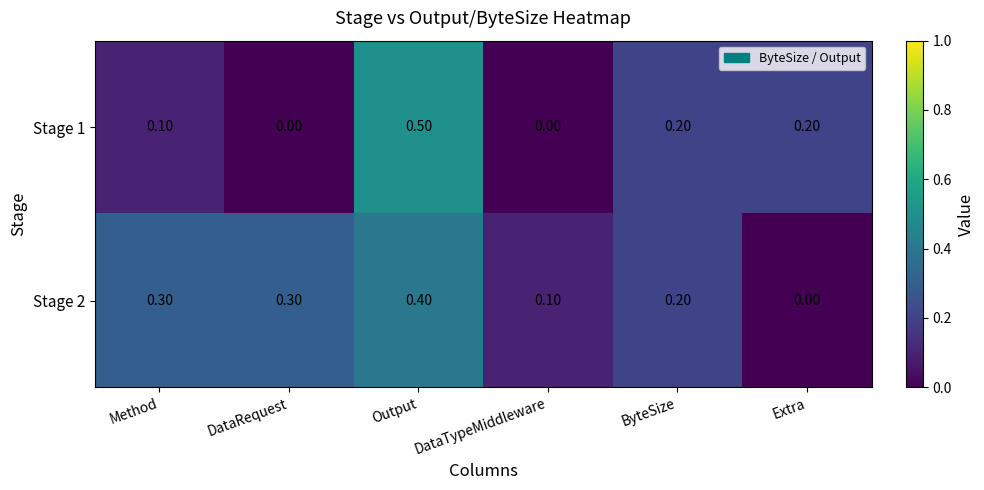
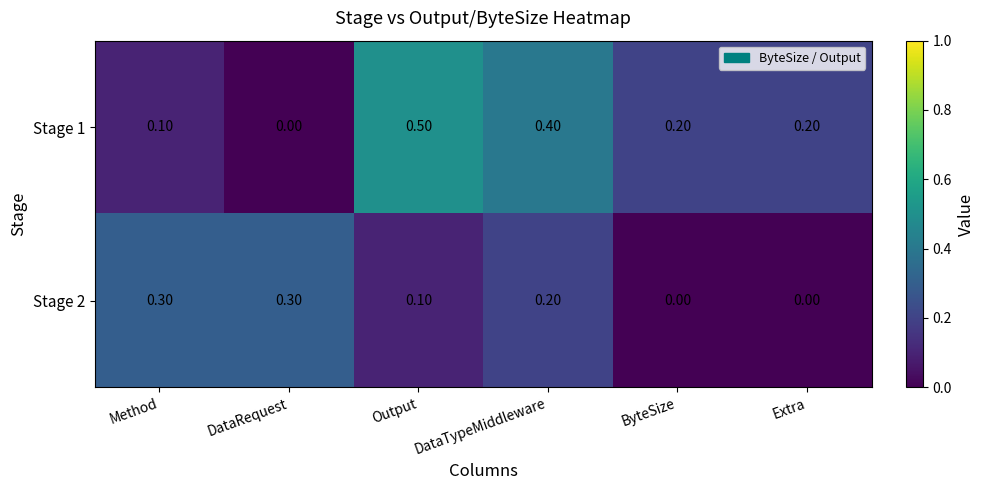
  {
    "Stage 1": {
      "Method": 0.10,
      "DataRequest": 0.00,
      "Output": 0.50,
-     "DataTypeMiddleware": 0.00,
+     "DataTypeMiddleware": 0.40,
      "ByteSize": 0.20,
      "Extra": 0.20
    },
    "Stage 2": {
      "Method": 0.30,
      "DataRequest": 0.30,
-     "Output": 0.40,
-     "DataTypeMiddleware": 0.10,
-     "ByteSize": 0.20,
+     "Output": 0.10,
+     "DataTypeMiddleware": 0.20,
+     "ByteSize": 0.00,
      "Extra": 0.00
    }
  }
